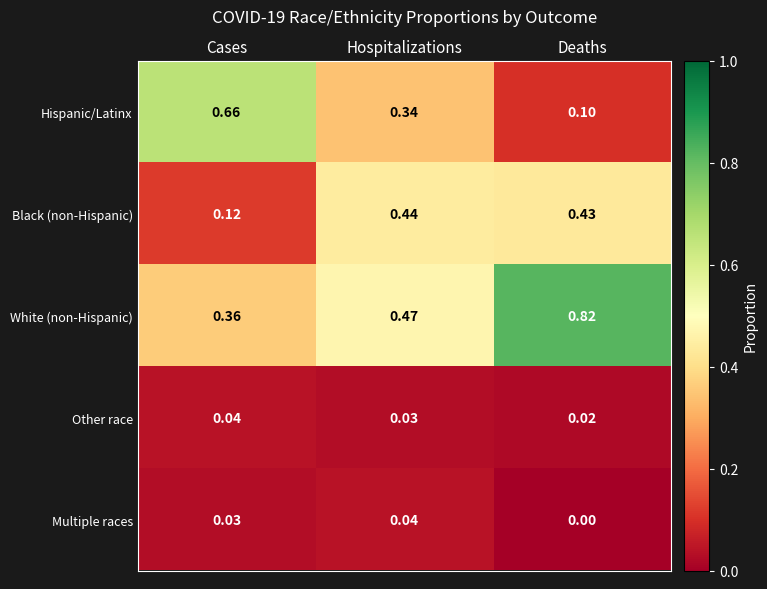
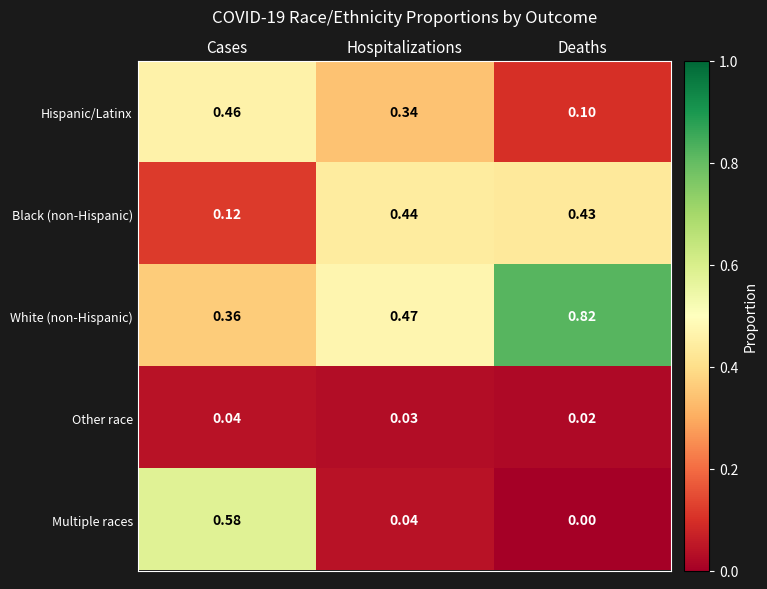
  {
    "Hispanic/Latinx": {
-     "Cases": 0.66,
+     "Cases": 0.46,
      "Hospitalizations": 0.34,
      "Deaths": 0.10
    },
    "Black (non-Hispanic)": {
      "Cases": 0.12,
      "Hospitalizations": 0.44,
      "Deaths": 0.43
    },
    "White (non-Hispanic)": {
      "Cases": 0.36,
      "Hospitalizations": 0.47,
      "Deaths": 0.82
    },
    "Other race": {
      "Cases": 0.04,
      "Hospitalizations": 0.03,
      "Deaths": 0.02
    },
    "Multiple races": {
-     "Cases": 0.03,
+     "Cases": 0.58,
      "Hospitalizations": 0.04,
      "Deaths": 0.00
    }
  }
